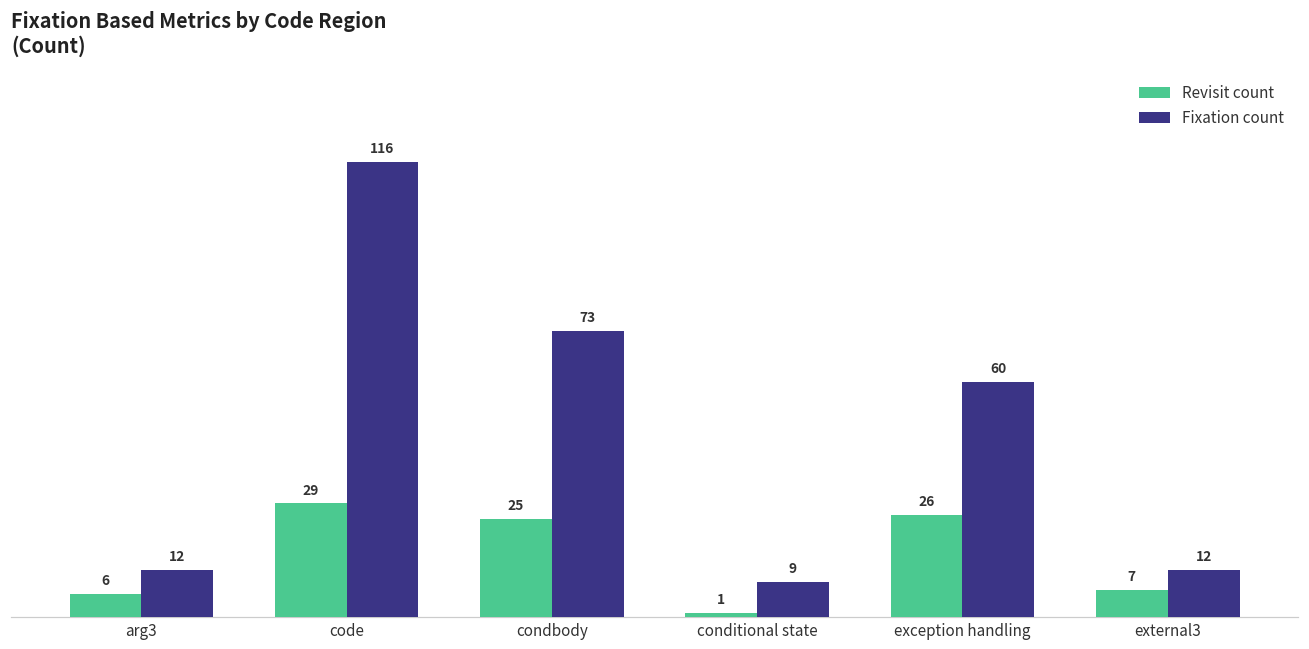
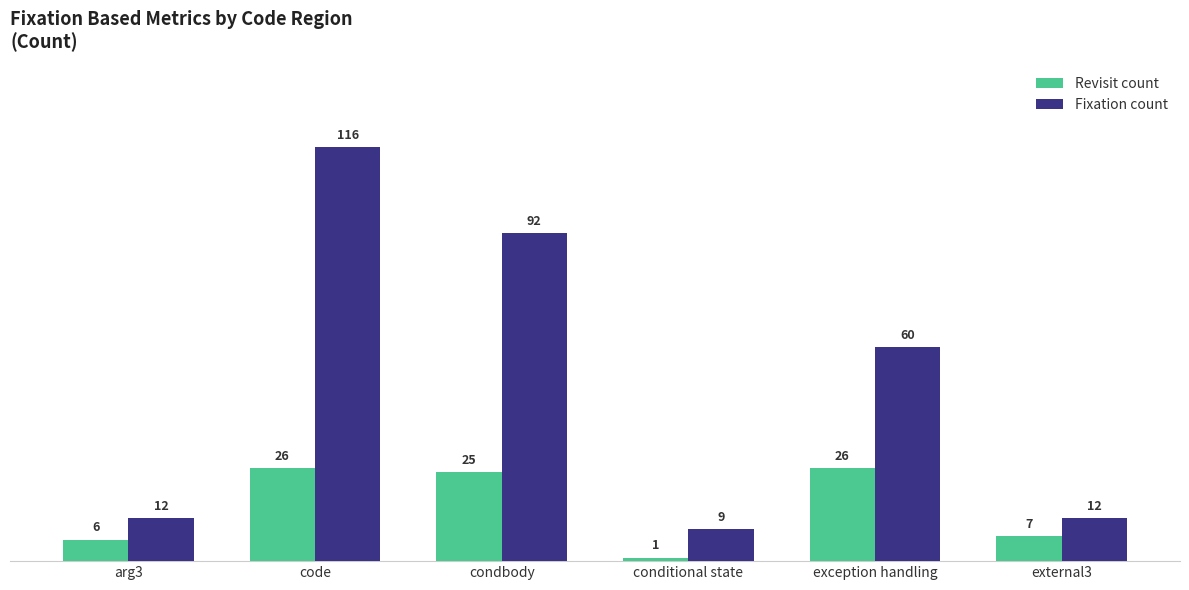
  {
    "Revisit count": {
      "arg3": 6,
-     "code": 29,
+     "code": 26,
      "condbody": 25,
      "conditional state": 1,
      "exception handling": 26,
      "external3": 7
    },
    "Fixation count": {
      "arg3": 12,
      "code": 116,
-     "condbody": 73,
+     "condbody": 92,
      "conditional state": 9,
      "exception handling": 60,
      "external3": 12
    }
  }
